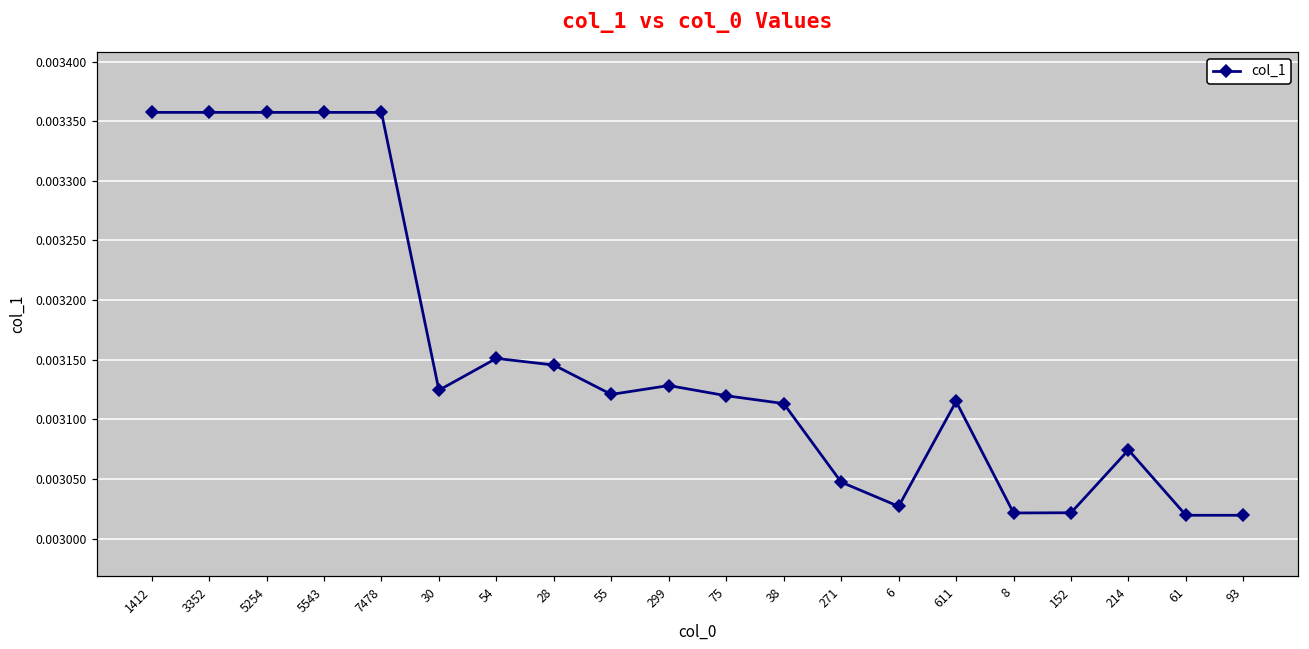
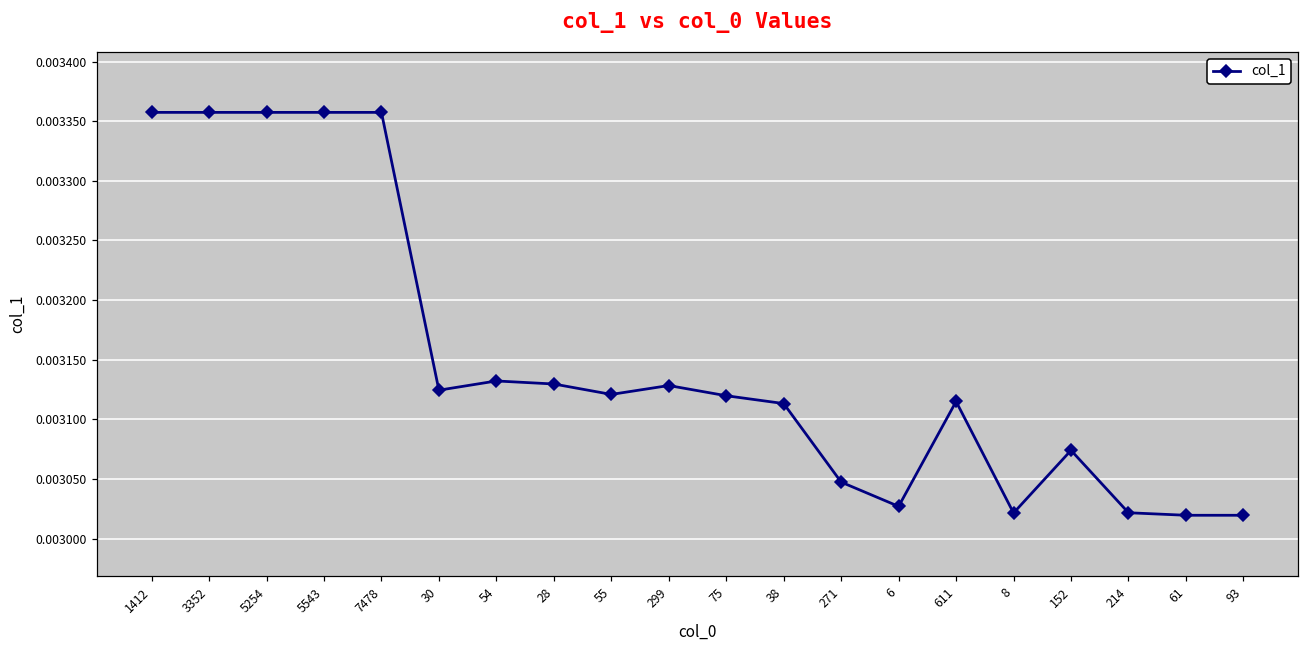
  {
    "1412": 0.003357,
    "3352": 0.003357,
    "5254": 0.003357,
    "5543": 0.003357,
    "7478": 0.003357,
    "30": 0.003124,
-   "54": 0.003151,
-   "28": 0.003146,
+   "54": 0.003132,
+   "28": 0.003130,
    "55": 0.003121,
    "299": 0.003128,
    "75": 0.003120,
    "38": 0.003113,
    "271": 0.003047,
    "6": 0.003027,
    "611": 0.003115,
    "8": 0.003021,
-   "152": 0.003022,
-   "214": 0.003074,
+   "152": 0.003074,
+   "214": 0.003022,
    "61": 0.003019,
    "93": 0.003019
  }
